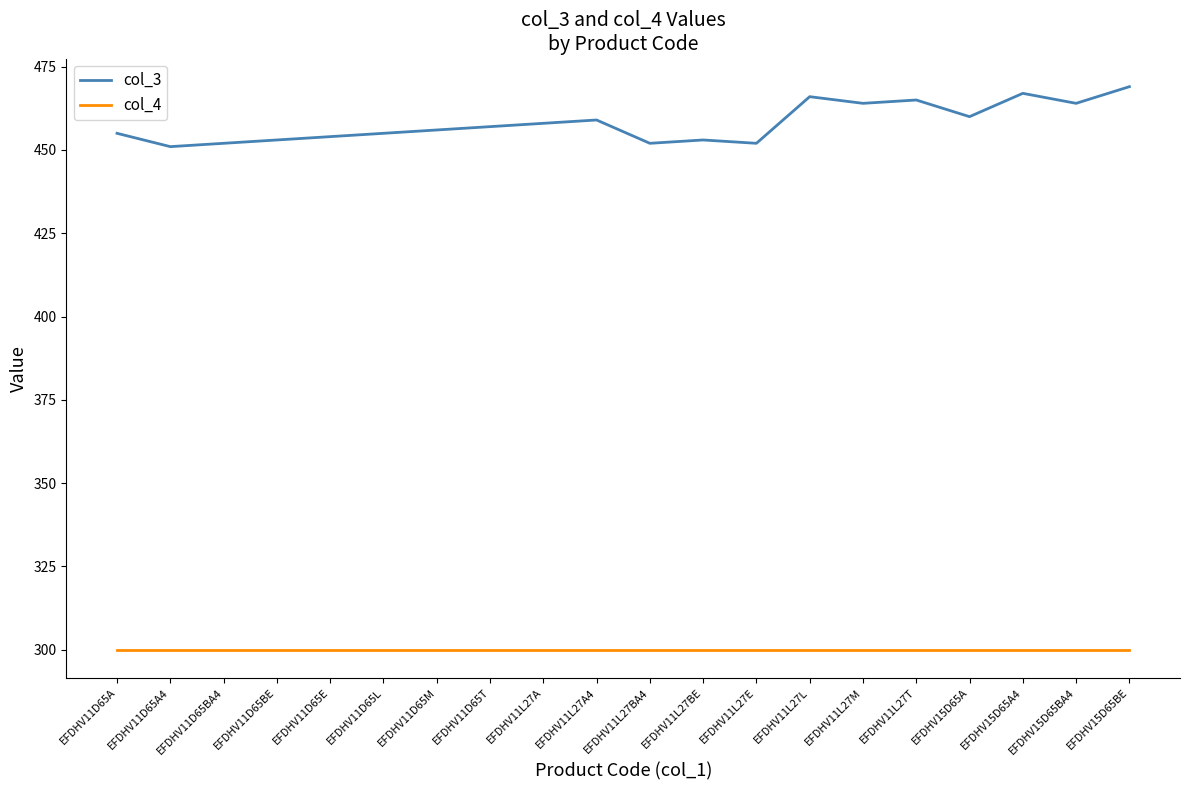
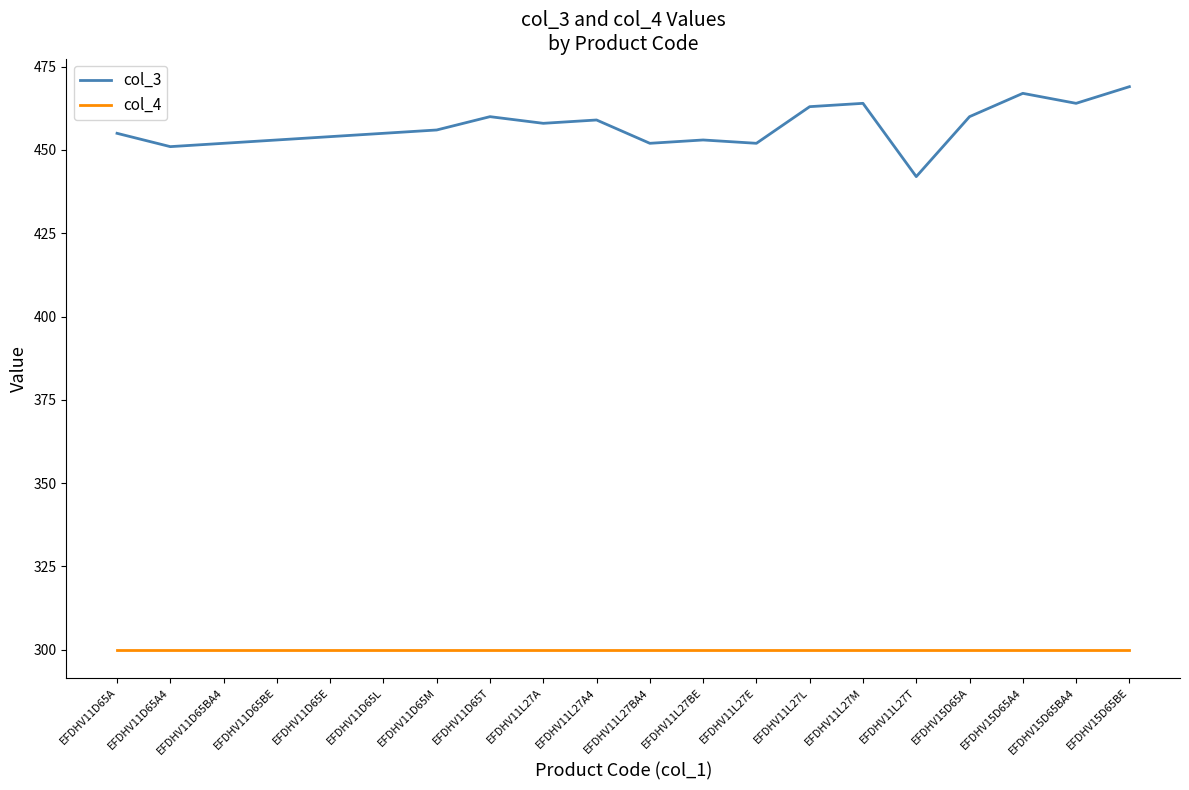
  {
    "col_3": {
      "EFDHV11D65A": 455,
      "EFDHV11D65A4": 451,
      "EFDHV11D65BA4": 452,
      "EFDHV11D65BE": 453,
      "EFDHV11D65E": 454,
      "EFDHV11D65L": 455,
      "EFDHV11D65M": 456,
-     "EFDHV11D65T": 457,
+     "EFDHV11D65T": 460,
      "EFDHV11L27A": 458,
      "EFDHV11L27A4": 459,
      "EFDHV11L27BA4": 452,
      "EFDHV11L27BE": 453,
      "EFDHV11L27E": 452,
-     "EFDHV11L27L": 466,
+     "EFDHV11L27L": 463,
      "EFDHV11L27M": 464,
-     "EFDHV11L27T": 465,
+     "EFDHV11L27T": 442,
      "EFDHV15D65A": 460,
      "EFDHV15D65A4": 467,
      "EFDHV15D65BA4": 464,
      "EFDHV15D65BE": 469
    },
    "col_4": {
      "EFDHV11D65A": 300,
      "EFDHV11D65A4": 300,
      "EFDHV11D65BA4": 300,
      "EFDHV11D65BE": 300,
      "EFDHV11D65E": 300,
      "EFDHV11D65L": 300,
      "EFDHV11D65M": 300,
      "EFDHV11D65T": 300,
      "EFDHV11L27A": 300,
      "EFDHV11L27A4": 300,
      "EFDHV11L27BA4": 300,
      "EFDHV11L27BE": 300,
      "EFDHV11L27E": 300,
      "EFDHV11L27L": 300,
      "EFDHV11L27M": 300,
      "EFDHV11L27T": 300,
      "EFDHV15D65A": 300,
      "EFDHV15D65A4": 300,
      "EFDHV15D65BA4": 300,
      "EFDHV15D65BE": 300
    }
  }
